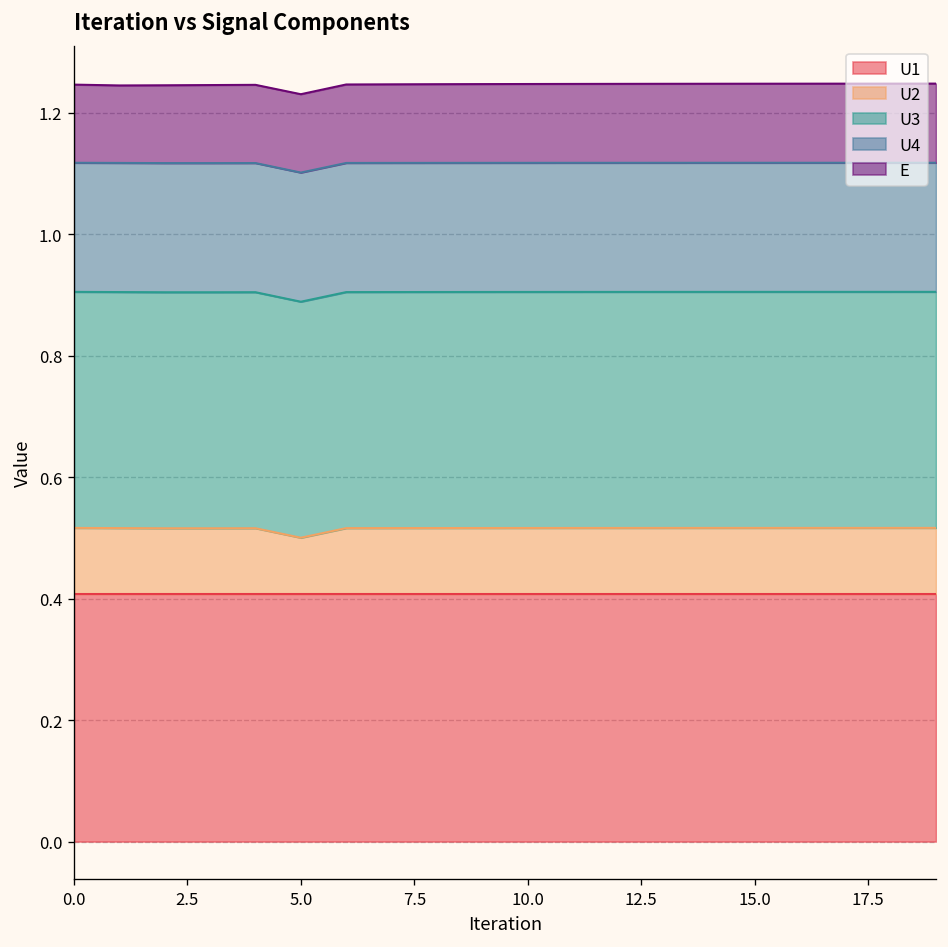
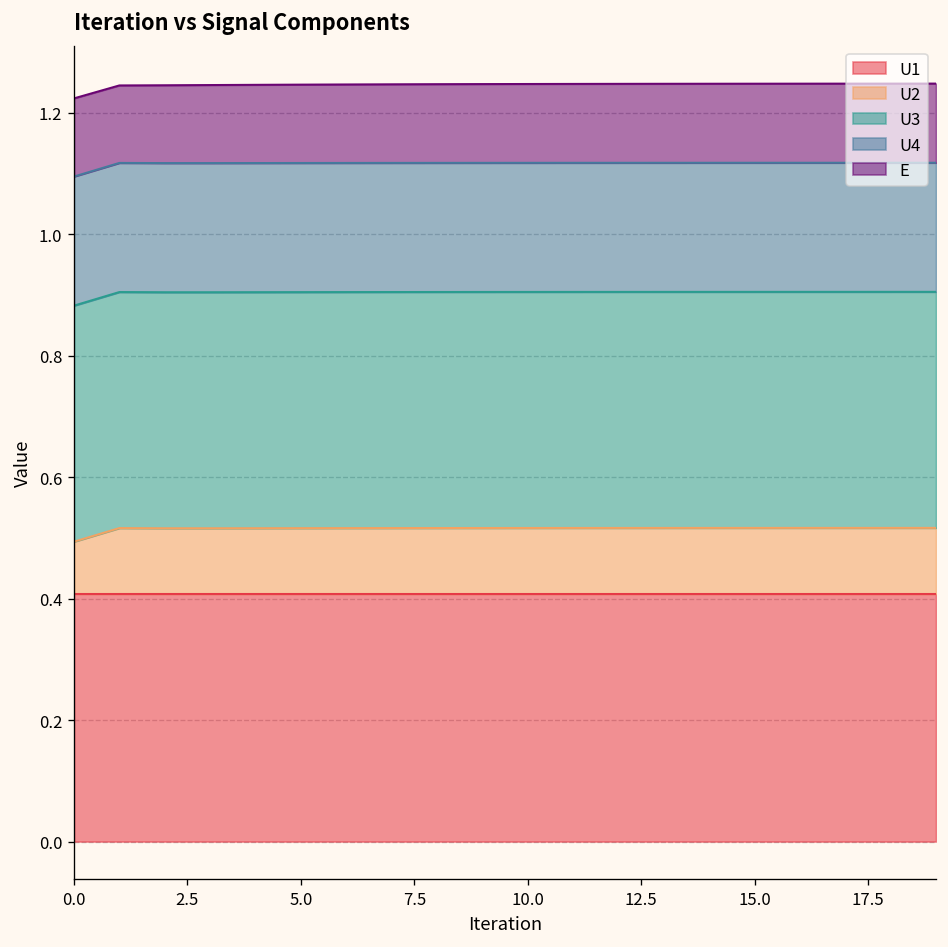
  {
    "U1": {
      "0.0": 0.41,
      "5.0": 0.41,
      "10.0": 0.41,
      "15.0": 0.41
    },
    "U2": {
-     "0.0": 0.11,
-     "5.0": 0.09,
+     "0.0": 0.09,
+     "5.0": 0.11,
      "10.0": 0.11,
      "15.0": 0.11
    },
    "E": {
      "0.0": 0.13,
      "5.0": 0.13,
      "10.0": 0.13,
      "15.0": 0.13
    }
  }
